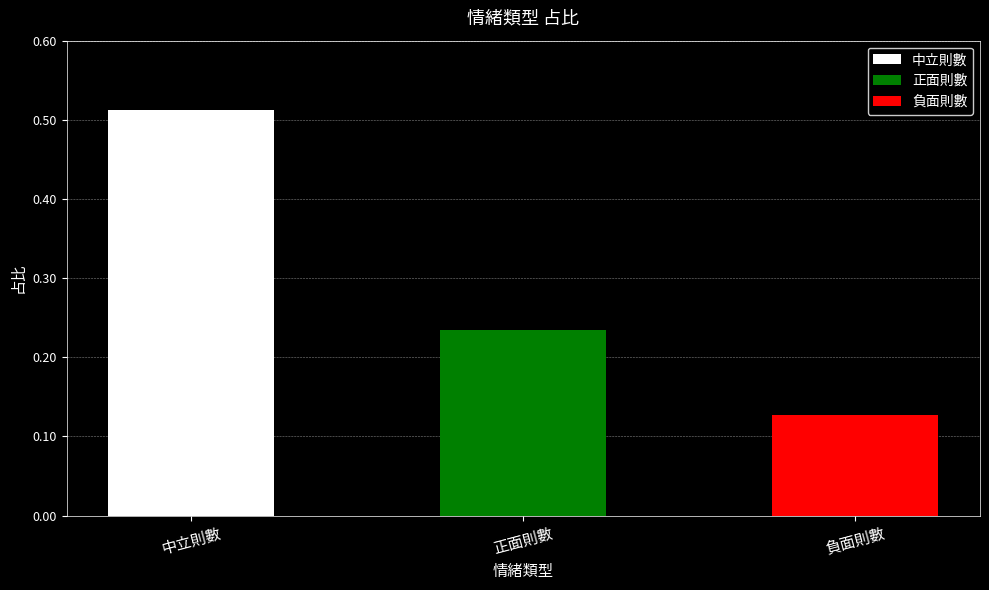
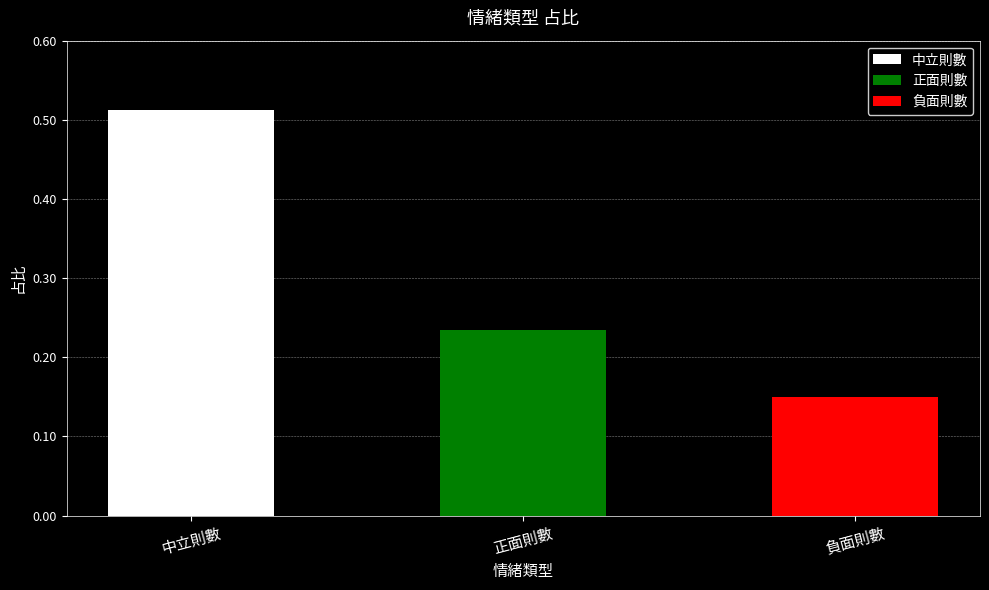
  {
    "中立則數": 0.51,
    "正面則數": 0.23,
-   "負面則數": 0.13
+   "負面則數": 0.15
  }
